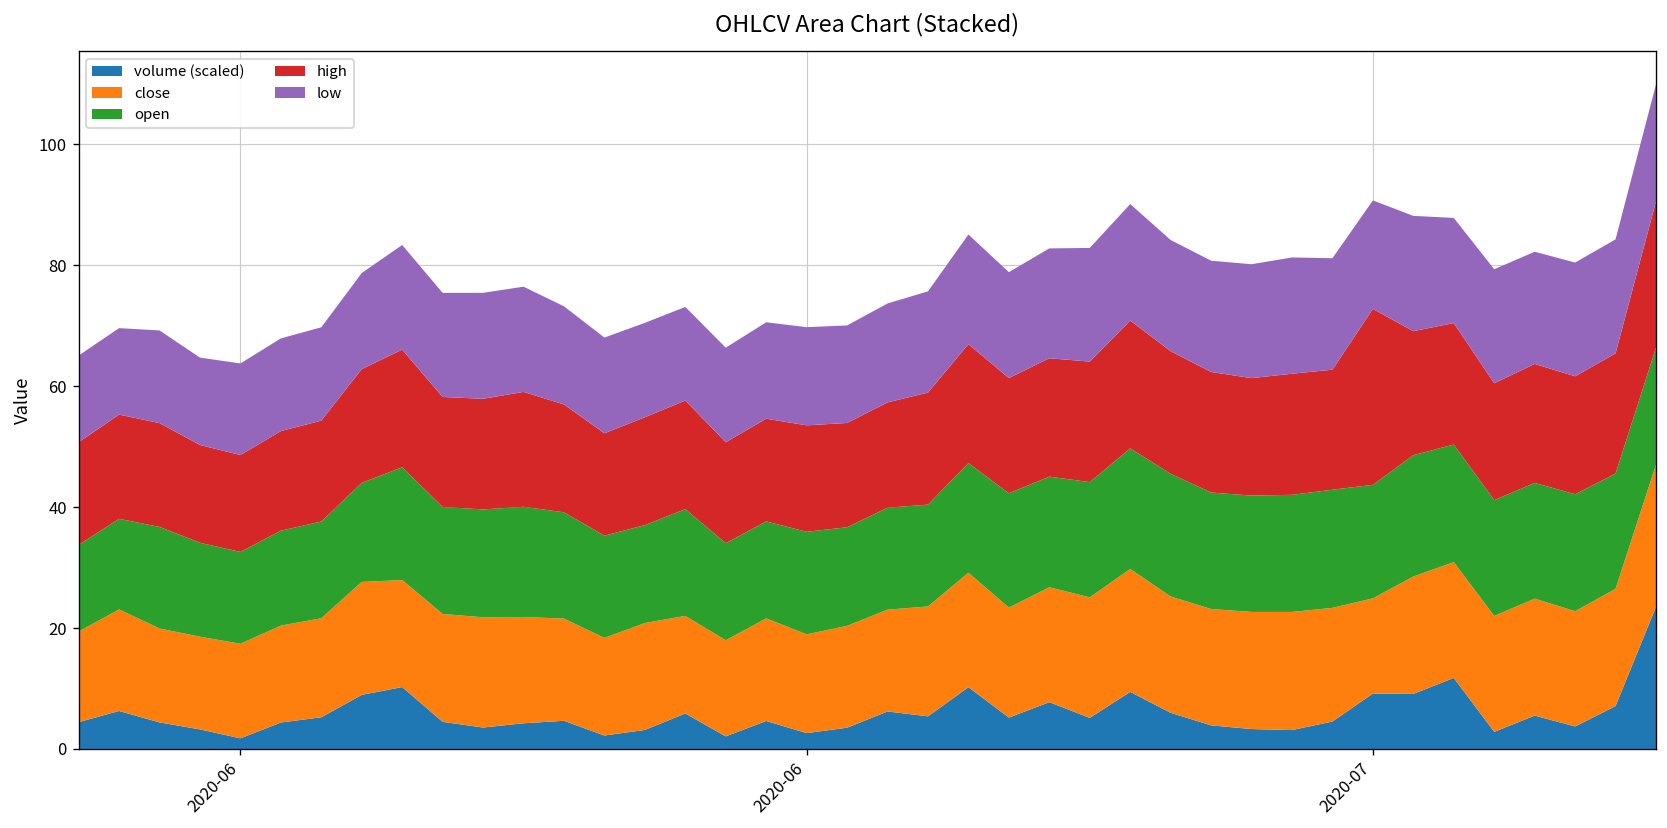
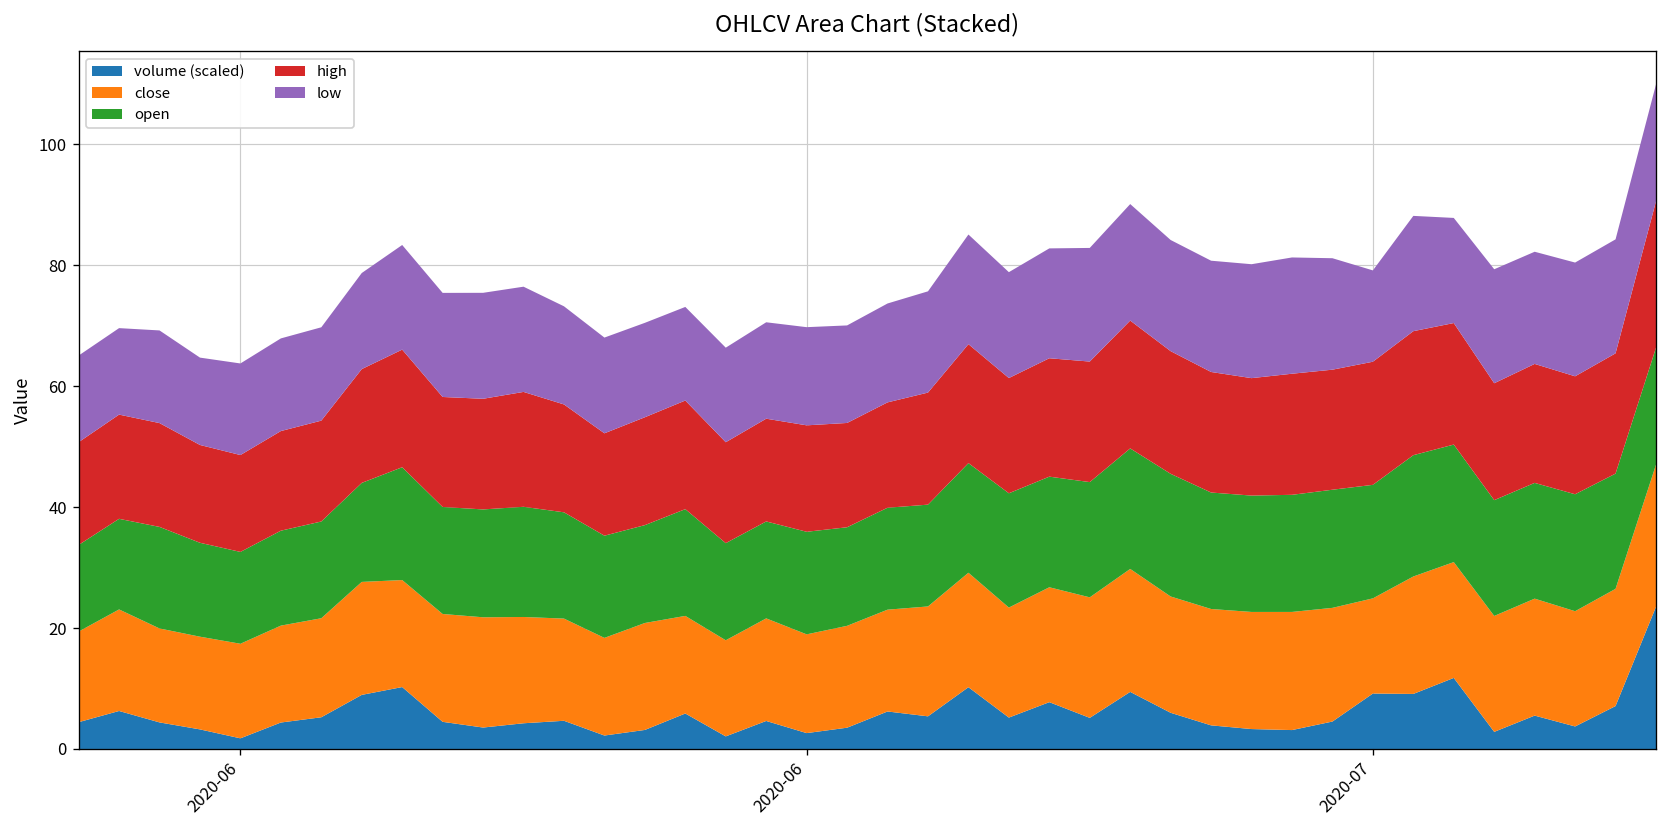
  {
    "high": {
-     "2020-07": 29
+     "2020-07": 20
    },
    "low": {
-     "2020-07": 18
+     "2020-07": 15
    }
  }
